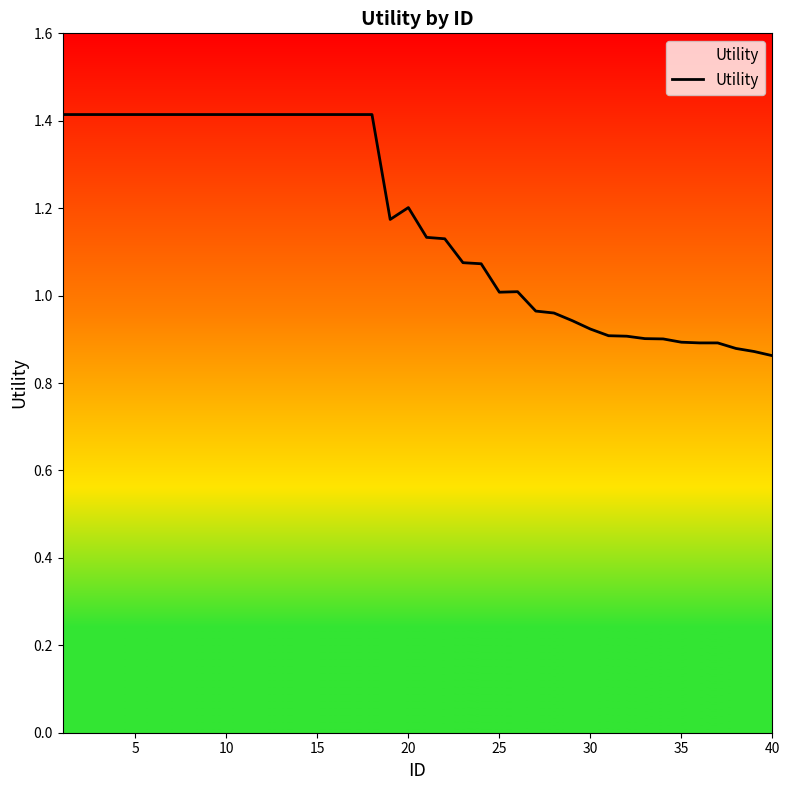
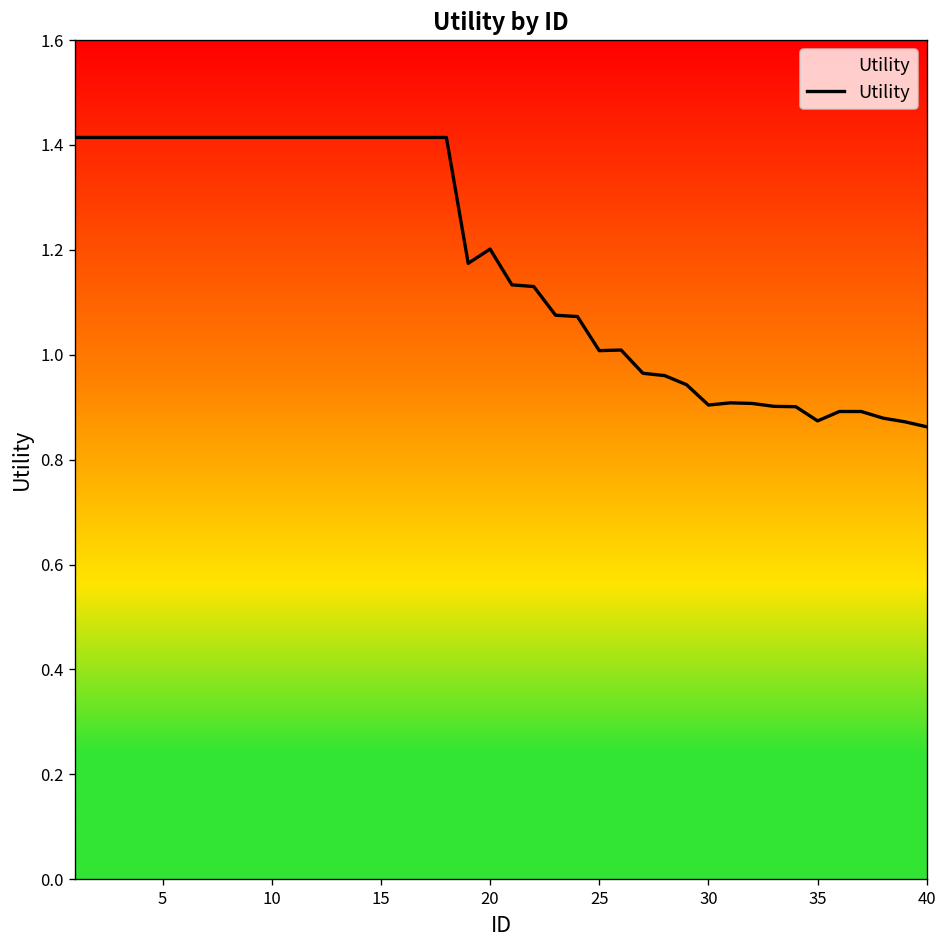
  {
    "5": 1.41,
    "10": 1.41,
    "15": 1.41,
    "20": 1.20,
    "25": 1.01,
-   "30": 0.92,
-   "35": 0.89,
+   "30": 0.90,
+   "35": 0.87,
    "40": 0.86
  }
